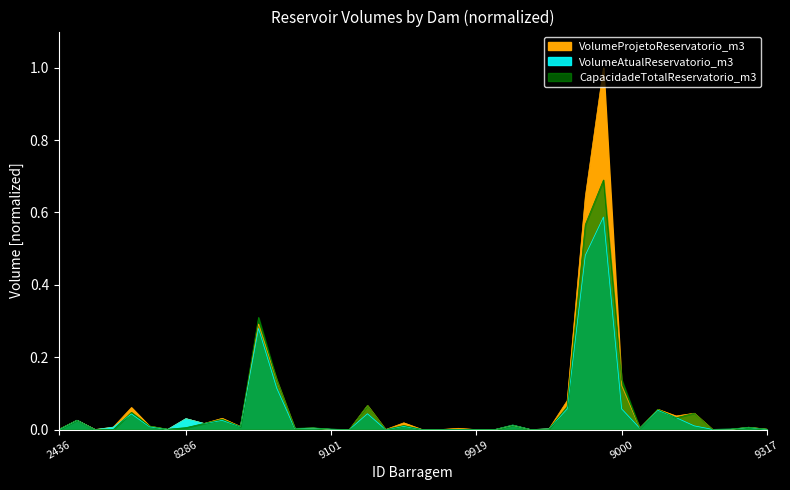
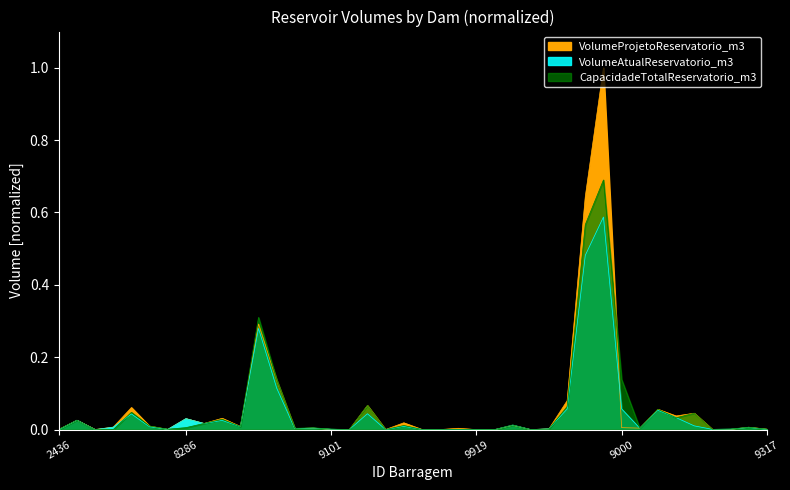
  {
    "VolumeProjetoReservatorio_m3": {
-     "9000": 0.12
+     "9000": 0.01
    },
    "VolumeAtualReservatorio_m3": {
      "9000": 0.06
    },
    "CapacidadeTotalReservatorio_m3": {
      "8286": 0.01,
      "9000": 0.14
    }
  }
